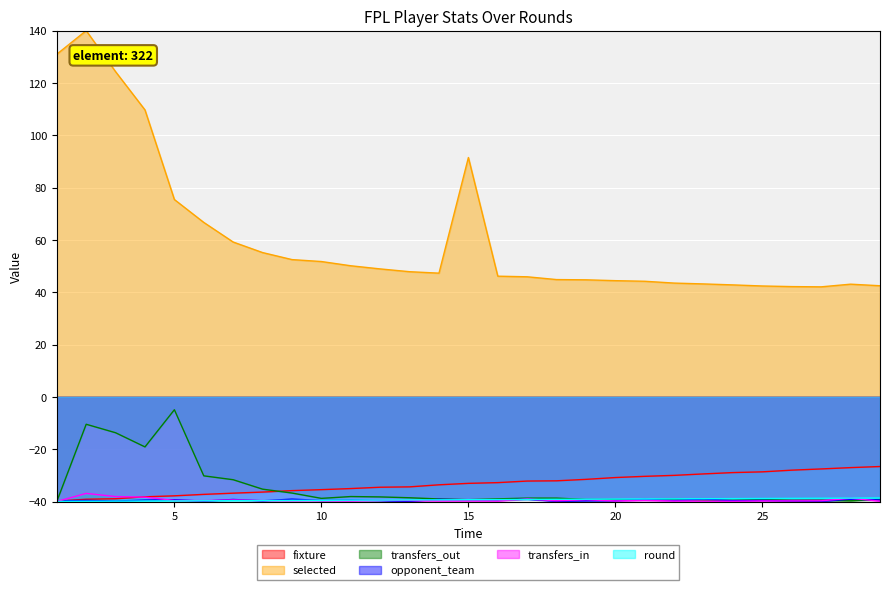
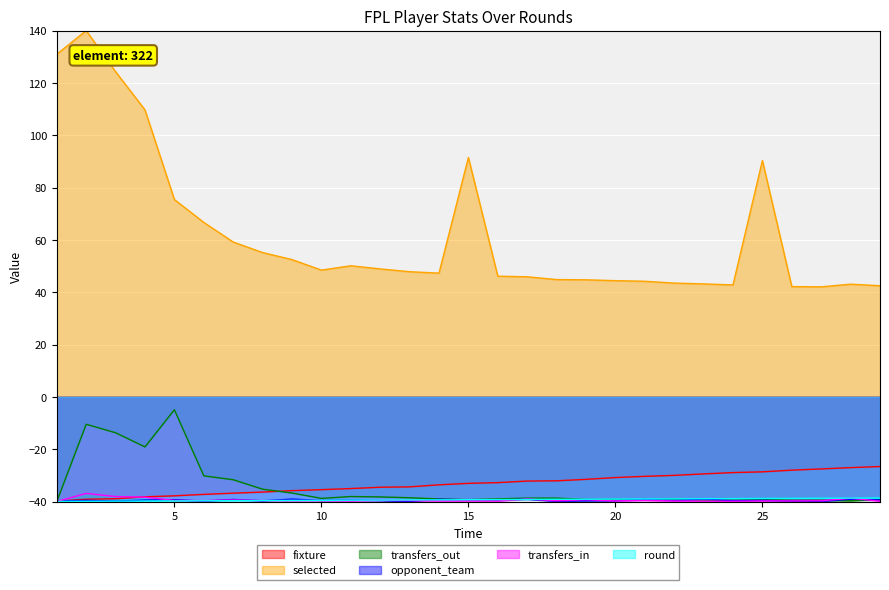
  {
    "selected": {
      "5": 75,
-     "10": 52,
+     "10": 48,
      "15": 91,
      "20": 44,
-     "25": 42
+     "25": 90
    }
  }
